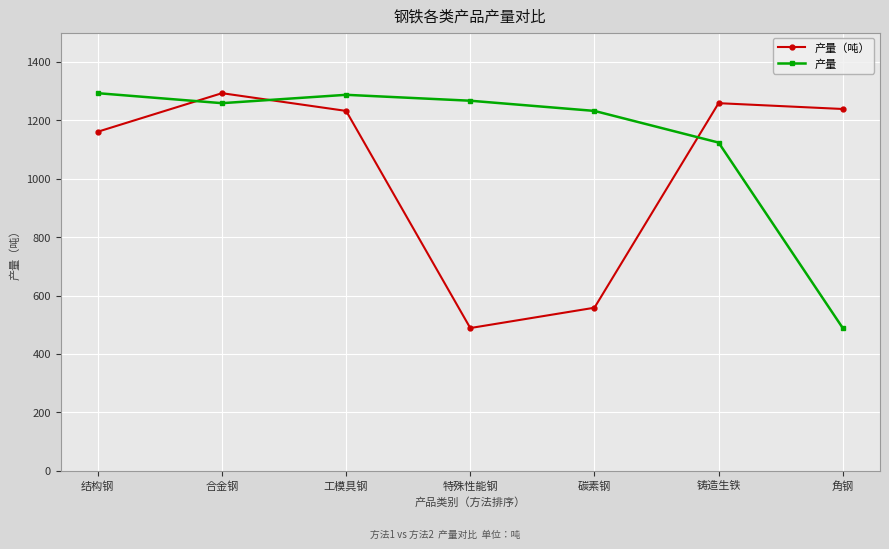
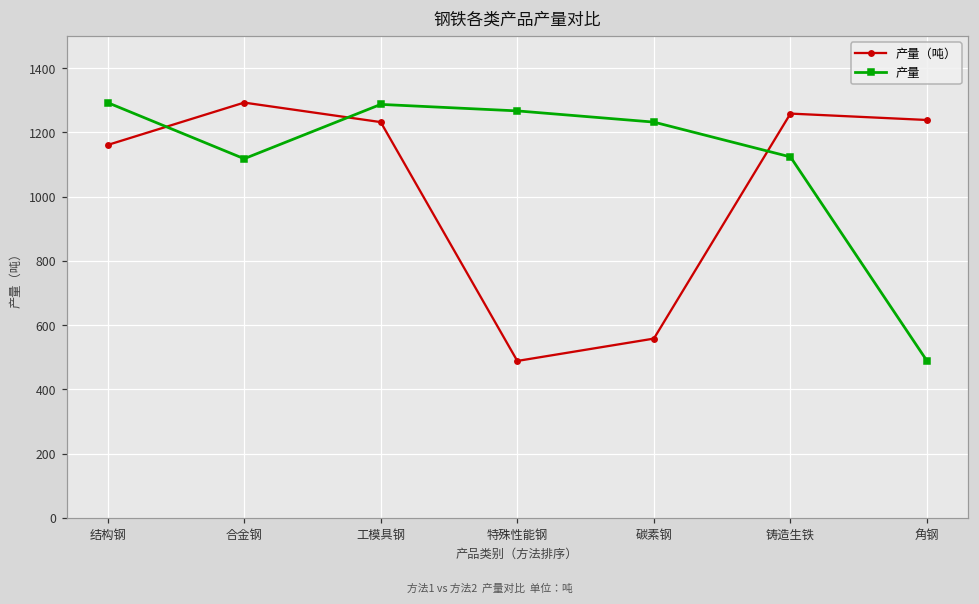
  {
    "产量（吨）": {
      "结构钢": 1160,
      "合金钢": 1290,
      "工模具钢": 1230,
      "特殊性能钢": 490,
      "碳素钢": 560,
      "铸造生铁": 1260,
      "角钢": 1240
    },
    "产量": {
      "结构钢": 1290,
-     "合金钢": 1260,
+     "合金钢": 1120,
      "工模具钢": 1290,
      "特殊性能钢": 1270,
      "碳素钢": 1230,
      "铸造生铁": 1120,
      "角钢": 490
    }
  }
